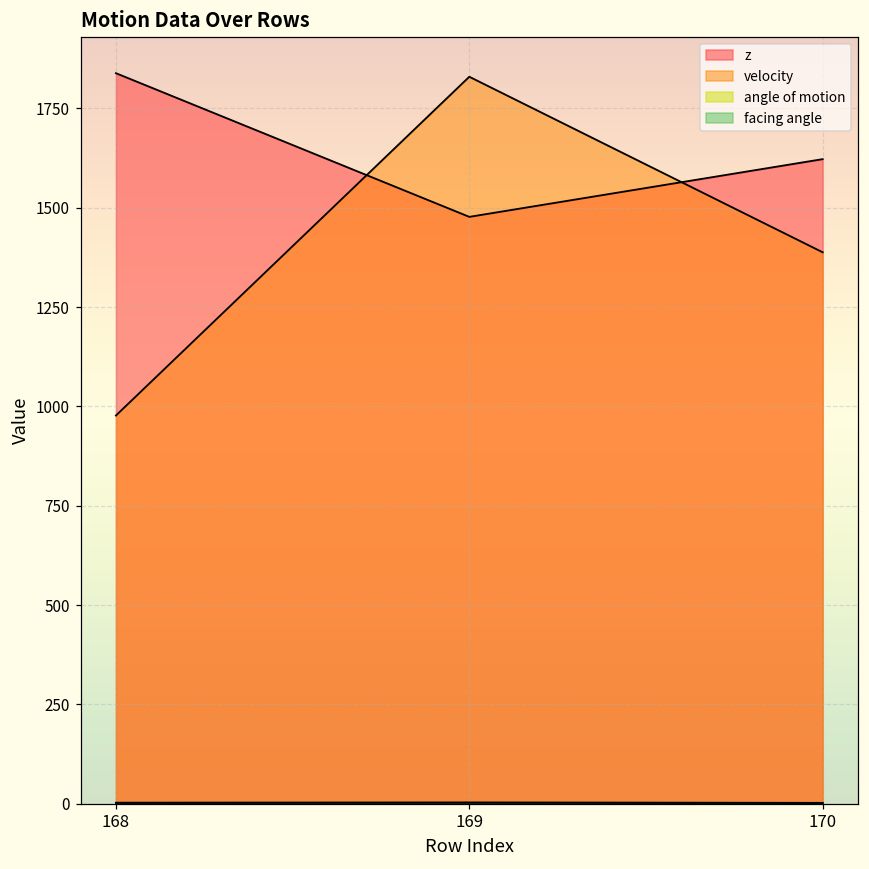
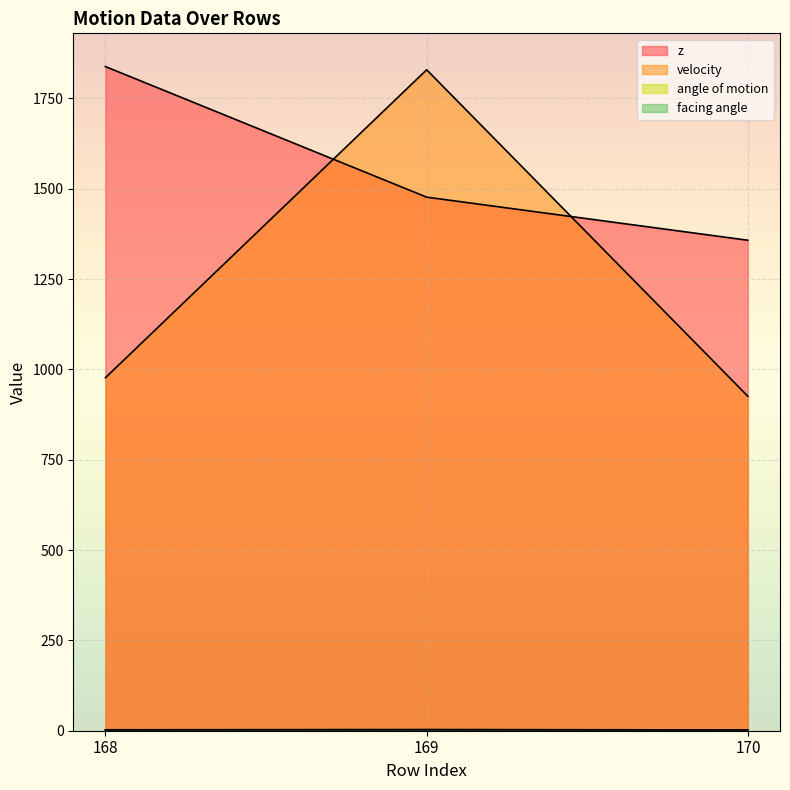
  {
    "z": {
      "168": 1840,
      "169": 1480,
-     "170": 1620
+     "170": 1360
    },
    "velocity": {
      "168": 980,
      "169": 1830,
-     "170": 1390
+     "170": 930
    },
    "facing angle": {
      "168": 0,
      "169": 0,
      "170": 0
    }
  }
